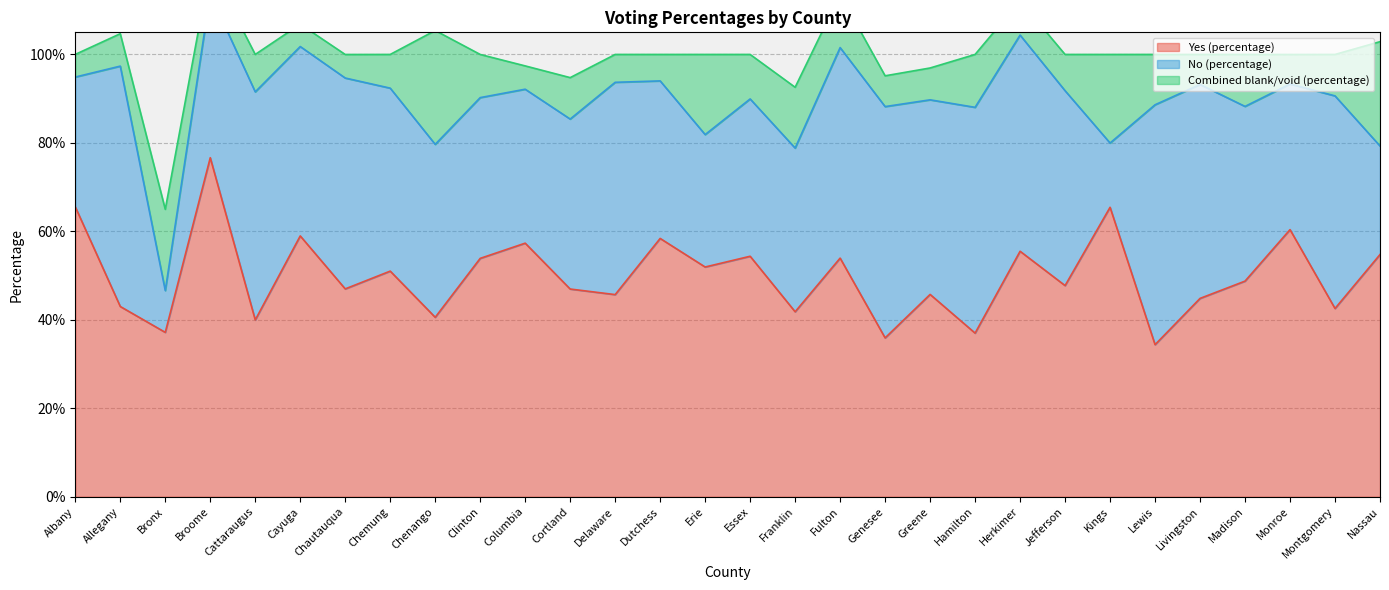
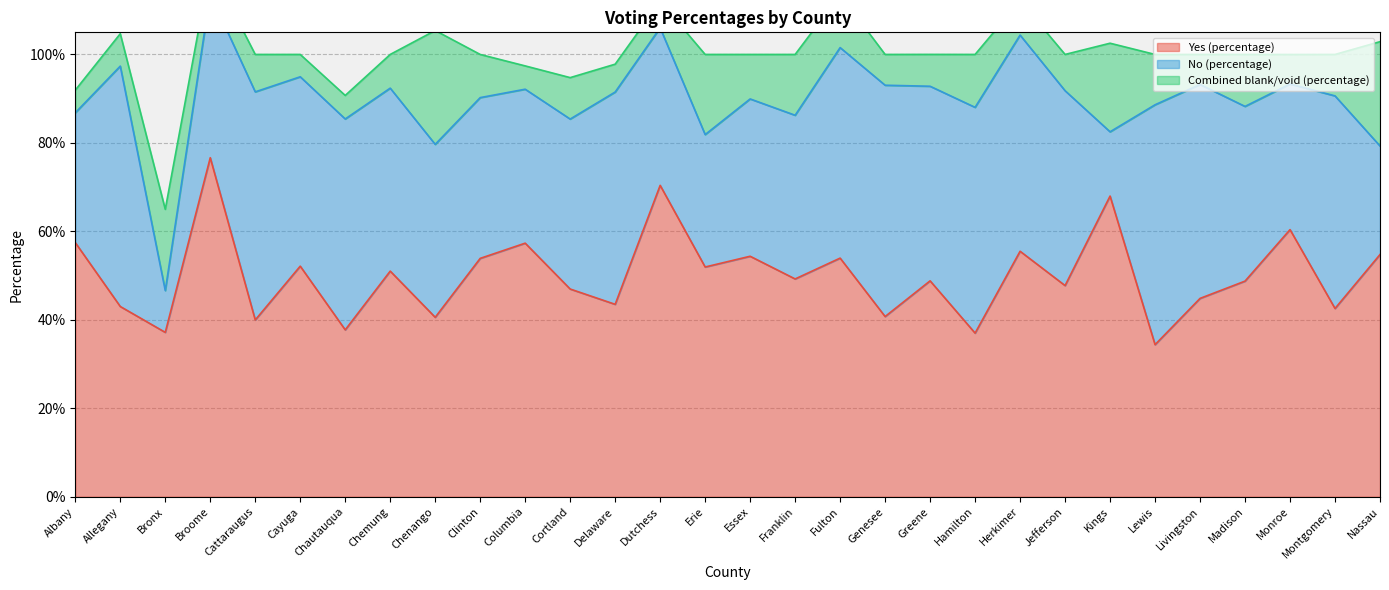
  {
    "Yes (percentage)": {
-     "Albany": "66%",
+     "Albany": "57%",
      "Allegany": "43%",
      "Bronx": "37%",
      "Broome": "77%",
      "Cattaraugus": "40%",
-     "Cayuga": "59%",
-     "Chautauqua": "47%",
+     "Cayuga": "52%",
+     "Chautauqua": "38%",
      "Chemung": "51%",
      "Chenango": "41%",
      "Clinton": "54%",
      "Columbia": "57%",
      "Cortland": "47%",
-     "Delaware": "46%",
-     "Dutchess": "58%",
+     "Delaware": "44%",
+     "Dutchess": "70%",
      "Erie": "52%",
      "Essex": "54%",
-     "Franklin": "42%",
+     "Franklin": "49%",
      "Fulton": "54%",
-     "Genesee": "36%",
-     "Greene": "46%",
+     "Genesee": "41%",
+     "Greene": "49%",
      "Hamilton": "37%",
      "Herkimer": "56%",
      "Jefferson": "48%",
-     "Kings": "65%",
+     "Kings": "68%",
      "Lewis": "34%",
      "Livingston": "45%",
      "Madison": "49%",
      "Monroe": "60%",
      "Montgomery": "43%",
      "Nassau": "55%"
    },
    "No (percentage)": {
      "Albany": "29%",
      "Allegany": "54%",
      "Bronx": "9%",
      "Cattaraugus": "52%",
      "Cayuga": "43%",
      "Chautauqua": "48%",
      "Chemung": "41%",
      "Chenango": "39%",
      "Clinton": "36%",
      "Columbia": "35%",
      "Cortland": "38%",
      "Delaware": "48%",
      "Erie": "30%",
      "Essex": "36%",
      "Franklin": "37%",
      "Fulton": "48%",
      "Genesee": "52%",
      "Greene": "44%",
      "Hamilton": "51%",
      "Herkimer": "49%",
      "Jefferson": "44%",
      "Kings": "15%",
      "Lewis": "54%",
      "Madison": "40%",
      "Montgomery": "48%",
      "Nassau": "25%"
    },
    "Combined blank/void (percentage)": {
      "Albany": "5%",
      "Allegany": "7%",
      "Bronx": "18%",
      "Cattaraugus": "8%",
      "Chautauqua": "5%",
      "Chemung": "8%",
      "Chenango": "26%",
      "Clinton": "10%",
      "Columbia": "5%",
      "Cortland": "9%",
      "Delaware": "6%",
      "Erie": "18%",
      "Essex": "10%",
      "Franklin": "14%",
      "Genesee": "7%",
      "Greene": "7%",
      "Hamilton": "12%",
      "Jefferson": "8%",
      "Kings": "20%",
      "Nassau": "24%"
    }
  }
